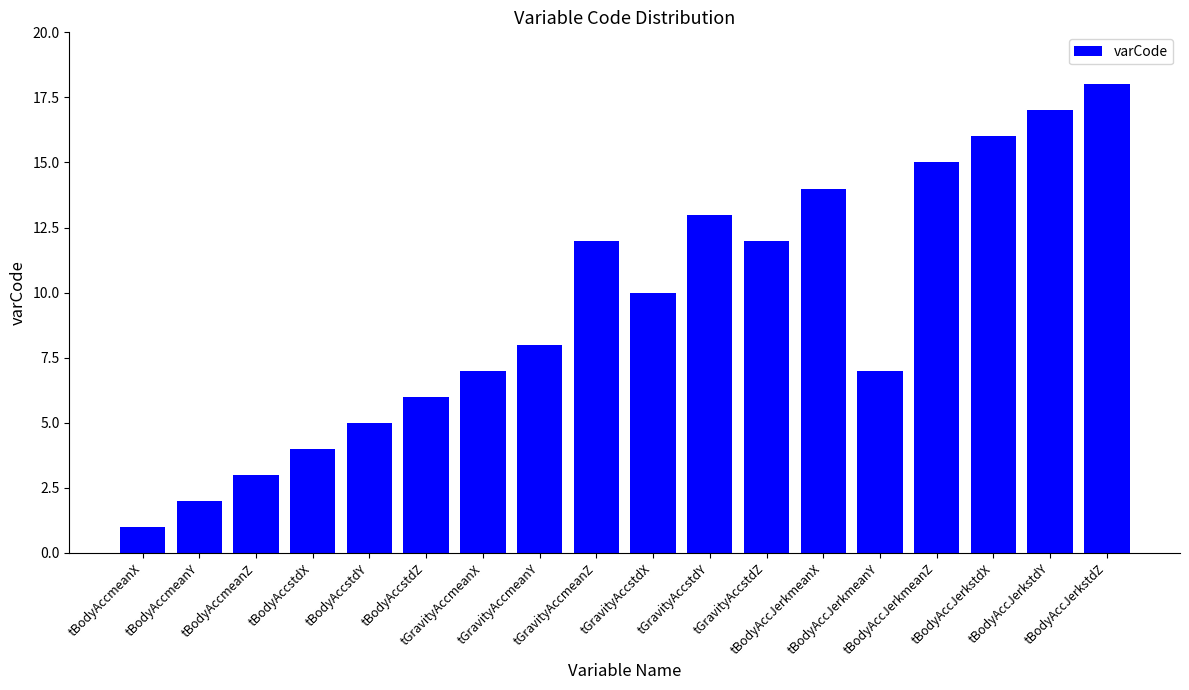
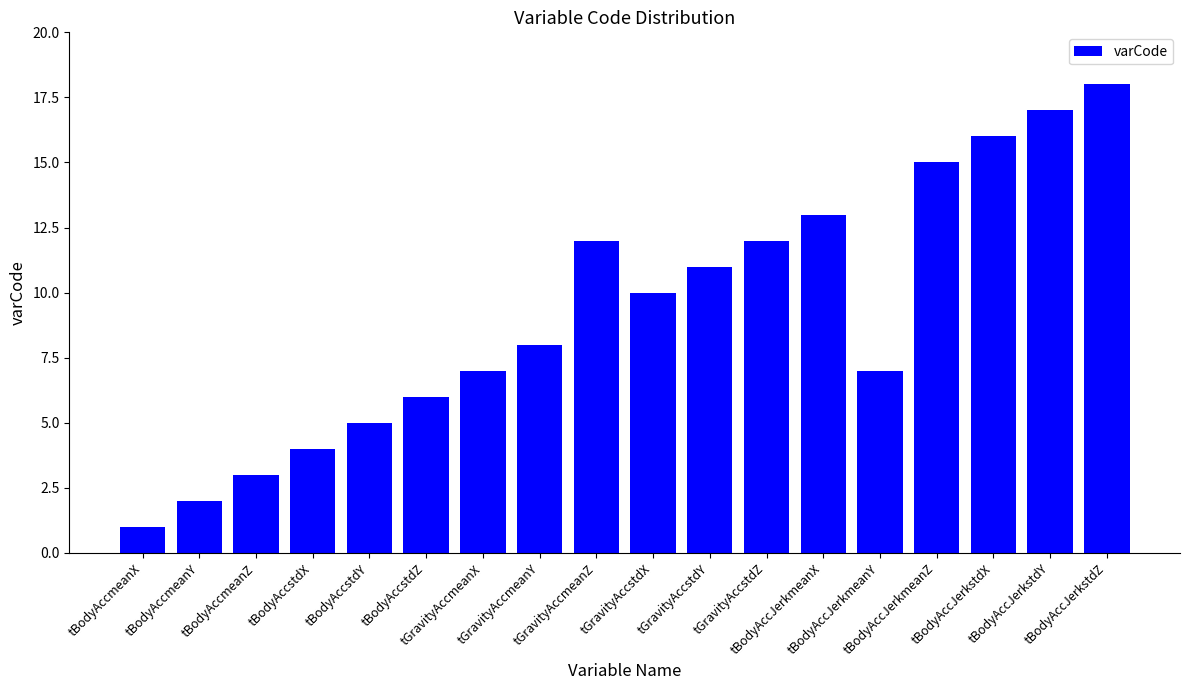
  {
    "tBodyAccmeanX": 1,
    "tBodyAccmeanY": 2,
    "tBodyAccmeanZ": 3,
    "tBodyAccstdX": 4,
    "tBodyAccstdY": 5,
    "tBodyAccstdZ": 6,
    "tGravityAccmeanX": 7,
    "tGravityAccmeanY": 8,
    "tGravityAccmeanZ": 12,
    "tGravityAccstdX": 10,
-   "tGravityAccstdY": 13,
+   "tGravityAccstdY": 11,
    "tGravityAccstdZ": 12,
-   "tBodyAccJerkmeanX": 14,
+   "tBodyAccJerkmeanX": 13,
    "tBodyAccJerkmeanY": 7,
    "tBodyAccJerkmeanZ": 15,
    "tBodyAccJerkstdX": 16,
    "tBodyAccJerkstdY": 17,
    "tBodyAccJerkstdZ": 18
  }
